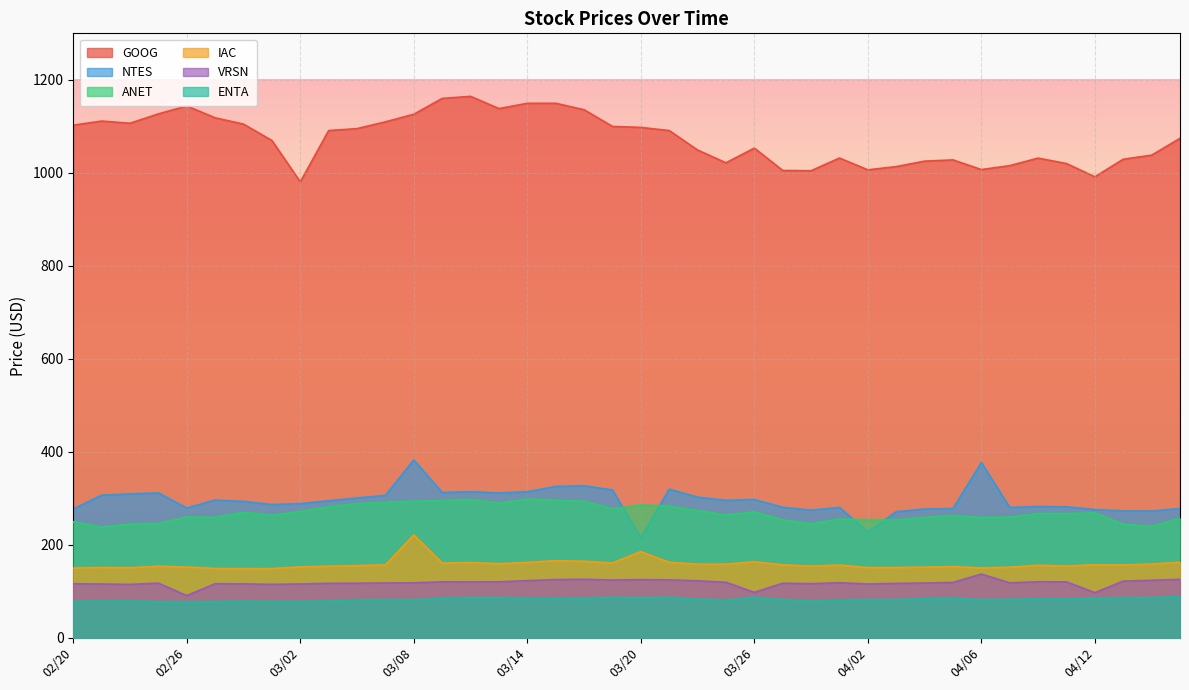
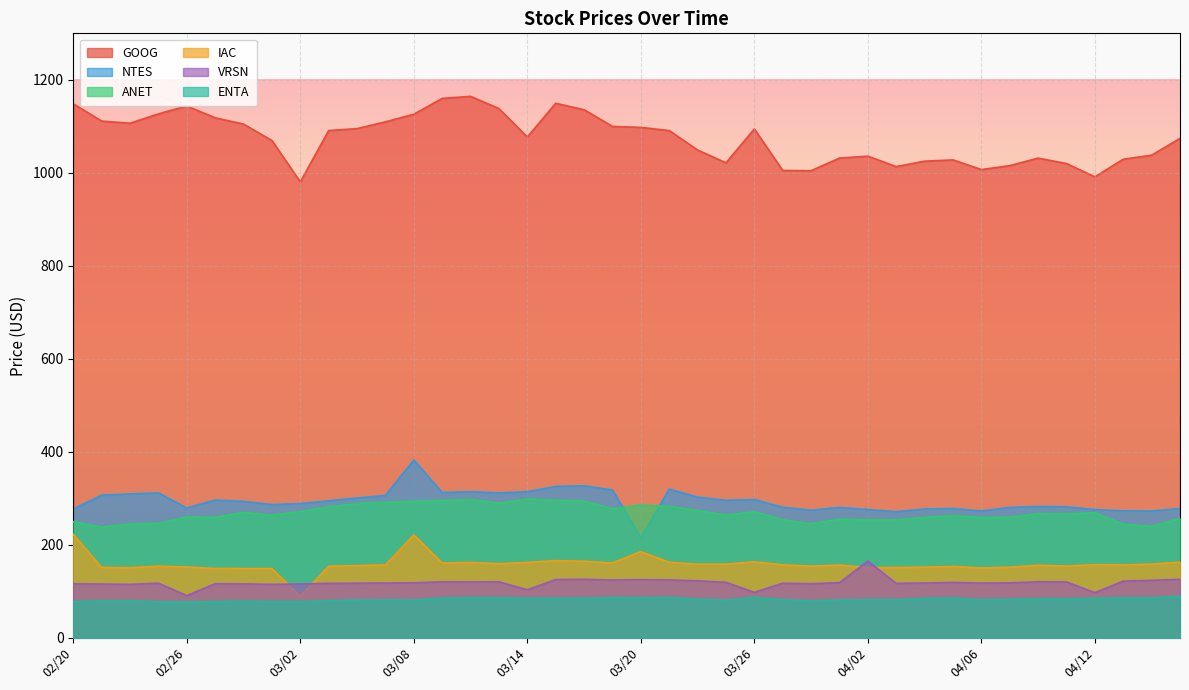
  {
    "GOOG": {
-     "02/20": 1100,
+     "02/20": 1150,
      "03/02": 980,
      "03/08": 1130,
-     "03/14": 1150,
+     "03/14": 1080,
      "03/20": 1100,
-     "03/26": 1050,
-     "04/02": 1010,
+     "03/26": 1090,
+     "04/02": 1040,
      "04/06": 1010,
      "04/12": 990
    },
    "NTES": {
      "02/20": 280,
      "02/26": 280,
      "03/02": 290,
      "03/08": 380,
      "03/14": 310,
      "03/20": 220,
      "03/26": 300,
-     "04/02": 230,
-     "04/06": 380,
+     "04/02": 280,
+     "04/06": 270,
      "04/12": 280
    },
    "IAC": {
-     "02/20": 150,
+     "02/20": 220,
      "02/26": 150,
-     "03/02": 150,
+     "03/02": 90,
      "03/08": 220,
      "03/14": 160,
      "03/20": 190,
      "03/26": 160,
      "04/02": 150,
      "04/06": 150,
      "04/12": 160
    },
    "VRSN": {
      "02/20": 120,
      "02/26": 90,
      "03/02": 120,
      "03/08": 120,
-     "03/14": 120,
+     "03/14": 100,
      "03/20": 130,
      "03/26": 100,
-     "04/02": 120,
-     "04/06": 140,
+     "04/02": 160,
+     "04/06": 120,
      "04/12": 100
    }
  }
